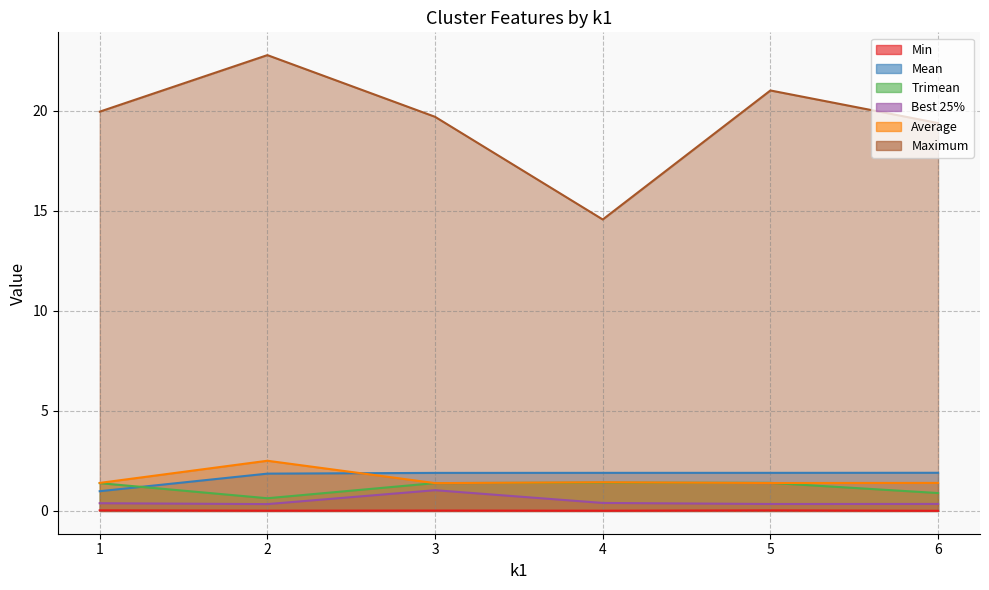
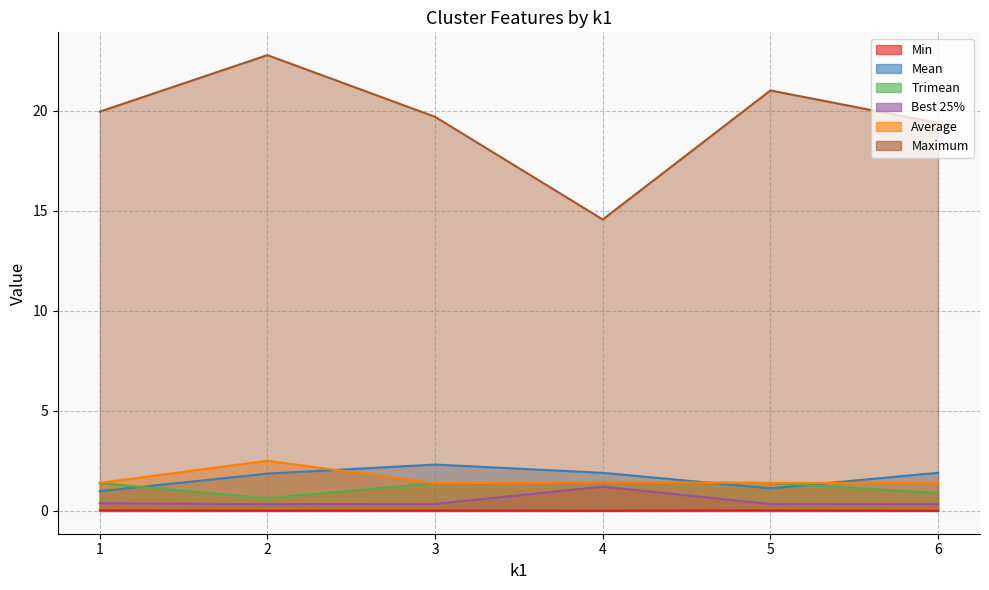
  {
    "Mean": {
      "1": 1.0,
      "2": 1.9,
-     "3": 1.9,
+     "3": 2.3,
      "4": 1.9,
-     "5": 1.9,
+     "5": 1.1,
      "6": 1.9
    },
    "Trimean": {
      "2": 0.6,
      "6": 0.9
    },
    "Best 25%": {
      "1": 0.4,
      "2": 0.3,
-     "3": 1.0,
-     "4": 0.4,
+     "3": 0.3,
+     "4": 1.2,
      "5": 0.3,
      "6": 0.4
    },
    "Average": {
      "2": 2.5,
      "6": 1.4
    }
  }
